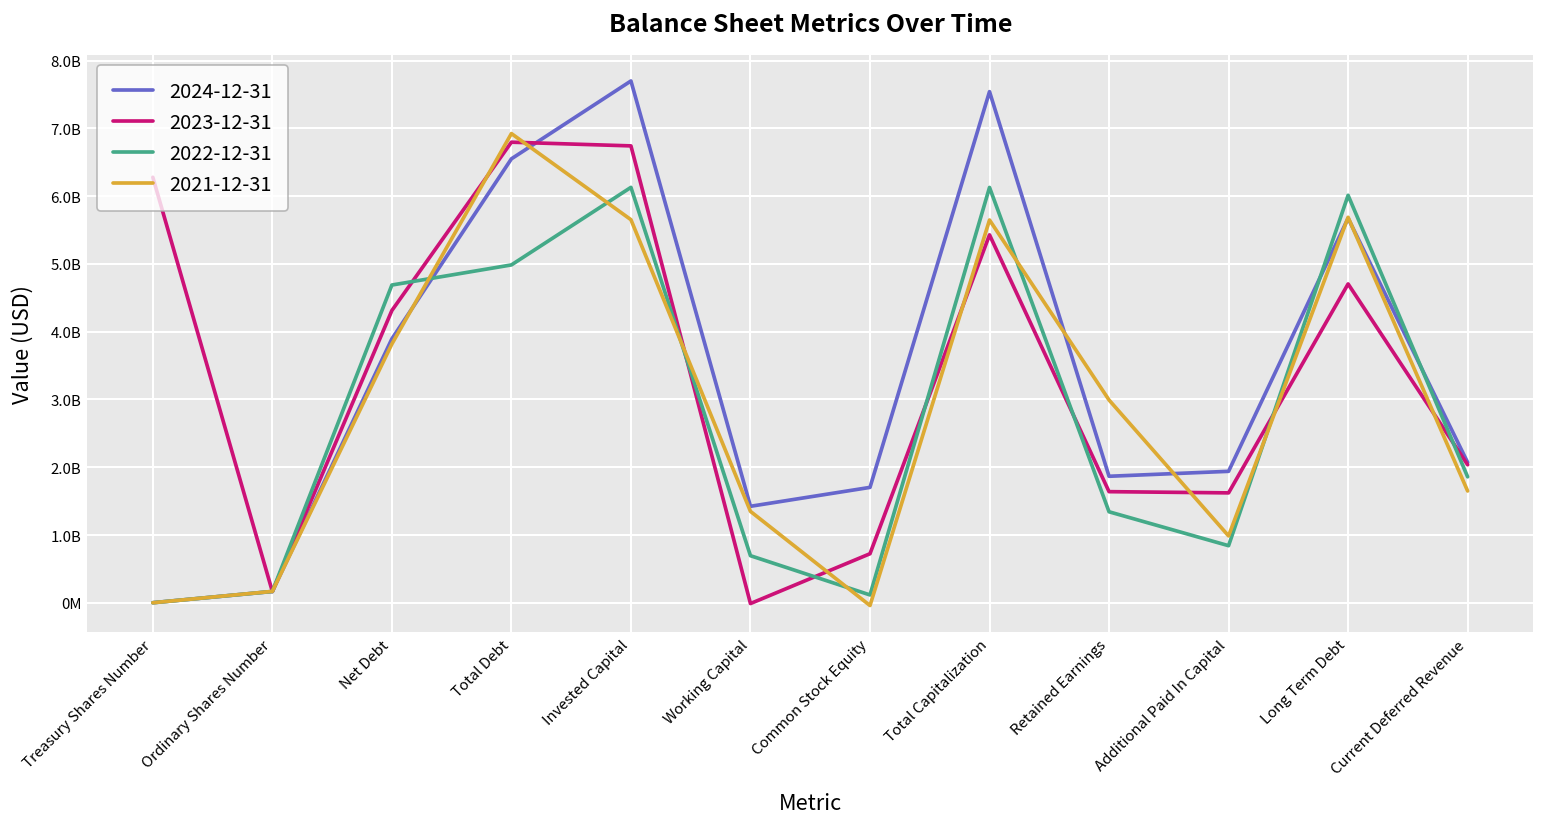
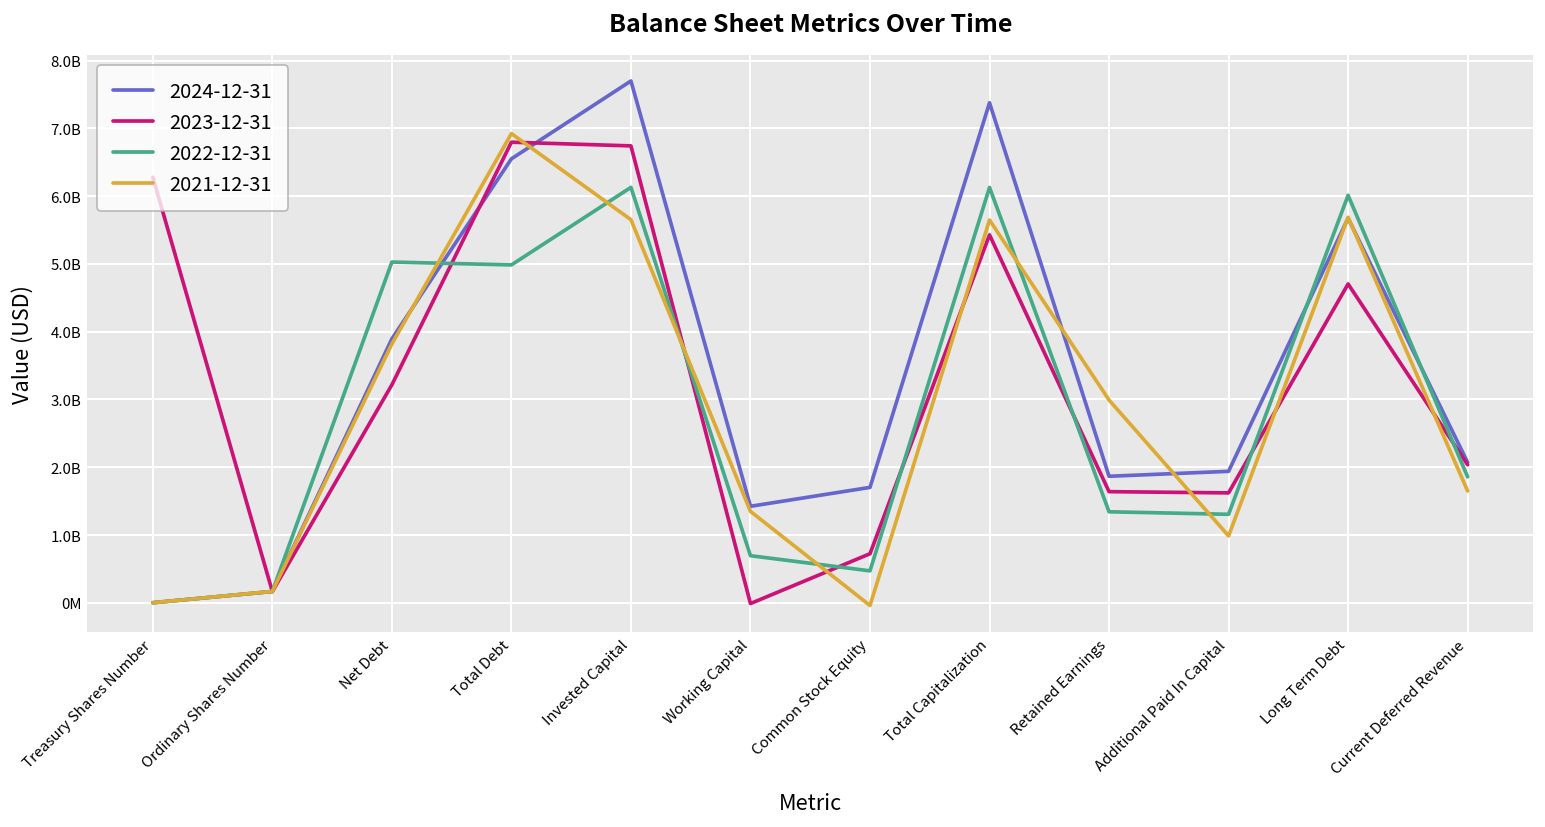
  {
    "2024-12-31": {
      "Net Debt": 3900000000,
      "Total Debt": 6600000000,
      "Invested Capital": 7700000000,
      "Working Capital": 1400000000,
      "Common Stock Equity": 1700000000,
-     "Total Capitalization": 7500000000,
+     "Total Capitalization": 7400000000,
      "Retained Earnings": 1900000000,
      "Additional Paid In Capital": 1900000000
    },
    "2023-12-31": {
-     "Net Debt": 4300000000,
+     "Net Debt": 3200000000,
      "Total Debt": 6800000000,
      "Invested Capital": 6700000000,
      "Working Capital": 0,
      "Common Stock Equity": 700000000,
      "Total Capitalization": 5400000000,
      "Retained Earnings": 1600000000,
      "Additional Paid In Capital": 1600000000,
      "Long Term Debt": 4700000000
    },
    "2022-12-31": {
-     "Net Debt": 4700000000,
+     "Net Debt": 5000000000,
      "Total Debt": 5000000000,
      "Invested Capital": 6100000000,
      "Working Capital": 700000000,
-     "Common Stock Equity": 100000000,
+     "Common Stock Equity": 500000000,
      "Total Capitalization": 6100000000,
      "Retained Earnings": 1300000000,
-     "Additional Paid In Capital": 800000000,
+     "Additional Paid In Capital": 1300000000,
      "Long Term Debt": 6000000000,
      "Current Deferred Revenue": 1900000000
    },
    "2021-12-31": {
      "Net Debt": 3800000000,
      "Total Debt": 6900000000,
      "Invested Capital": 5700000000,
      "Working Capital": 1300000000,
      "Common Stock Equity": 0,
      "Total Capitalization": 5600000000,
      "Retained Earnings": 3000000000,
      "Additional Paid In Capital": 1000000000,
      "Current Deferred Revenue": 1700000000
    }
  }
